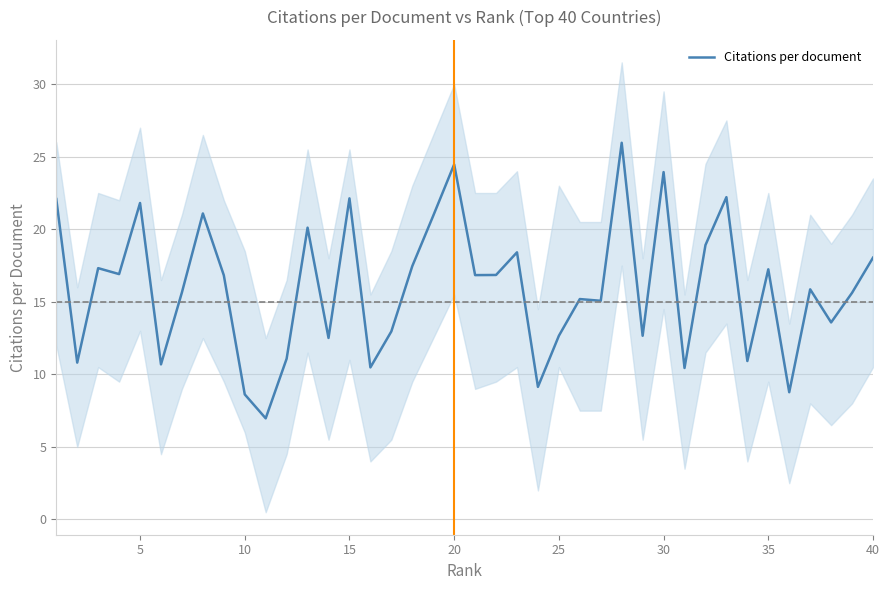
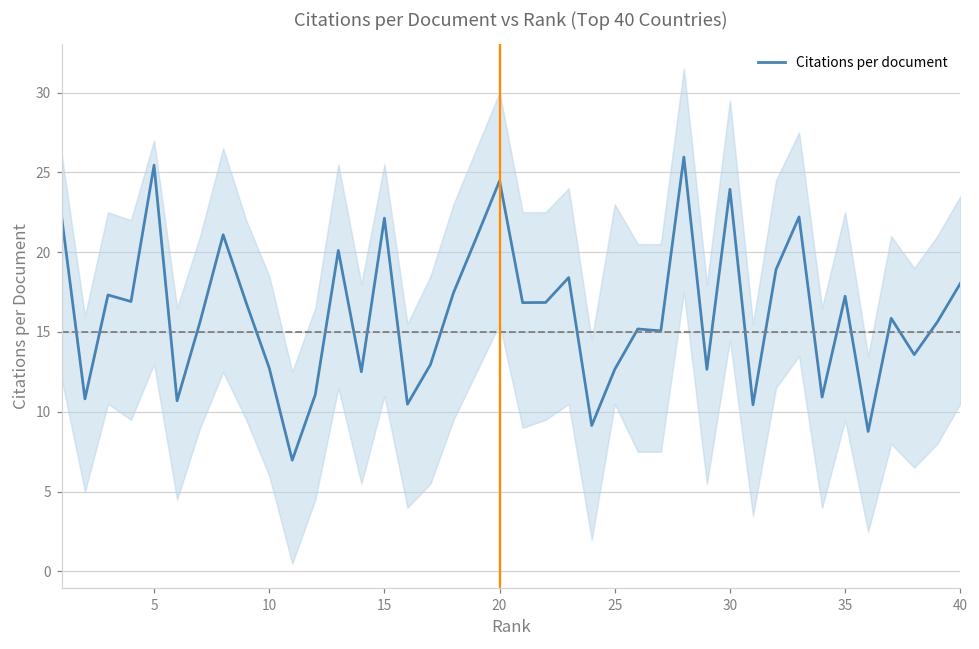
  {
    "Citations per document": {
-     "5": 21.8,
-     "10": 8.6,
+     "5": 25.5,
+     "10": 12.8,
      "15": 22.1,
      "20": 24.5,
      "25": 12.7,
      "30": 23.9,
      "35": 17.2,
      "40": 18.0
    }
  }
